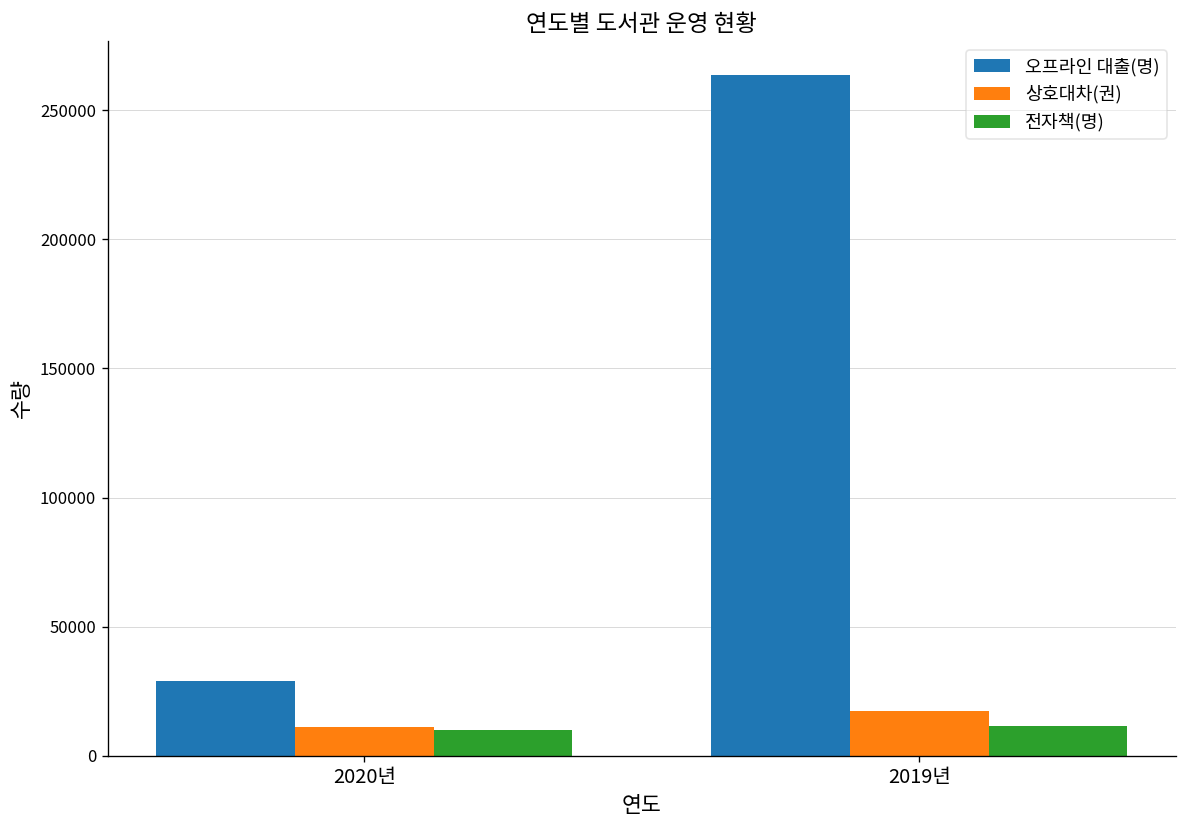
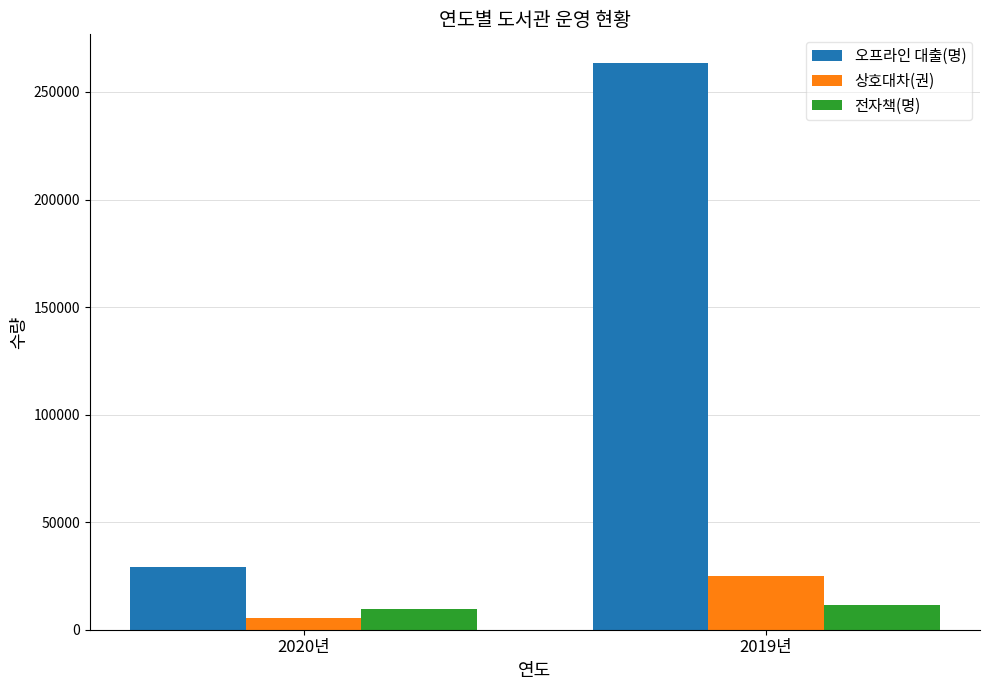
  {
    "오프라인 대출(명)": {
      "2020년": 29000,
      "2019년": 264000
    },
    "상호대차(권)": {
-     "2020년": 11000,
-     "2019년": 17000
+     "2020년": 5000,
+     "2019년": 25000
    },
    "전자책(명)": {
      "2020년": 10000,
      "2019년": 12000
    }
  }
